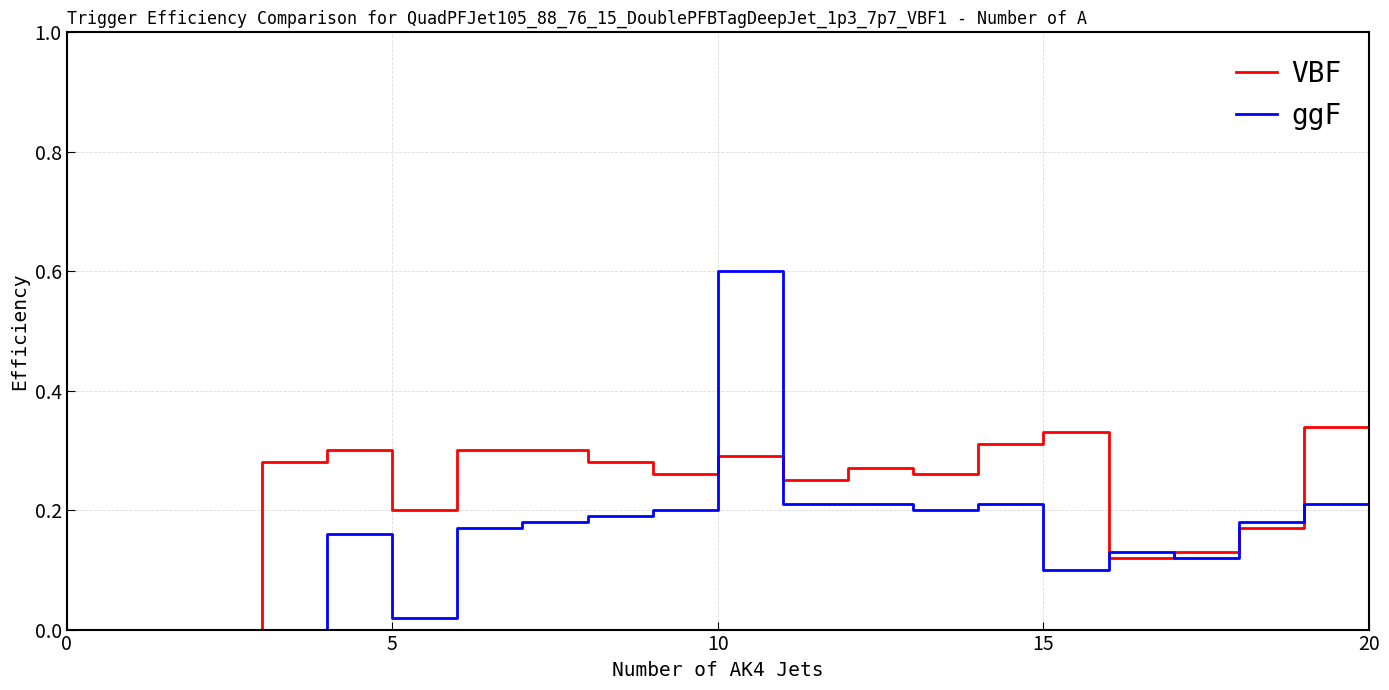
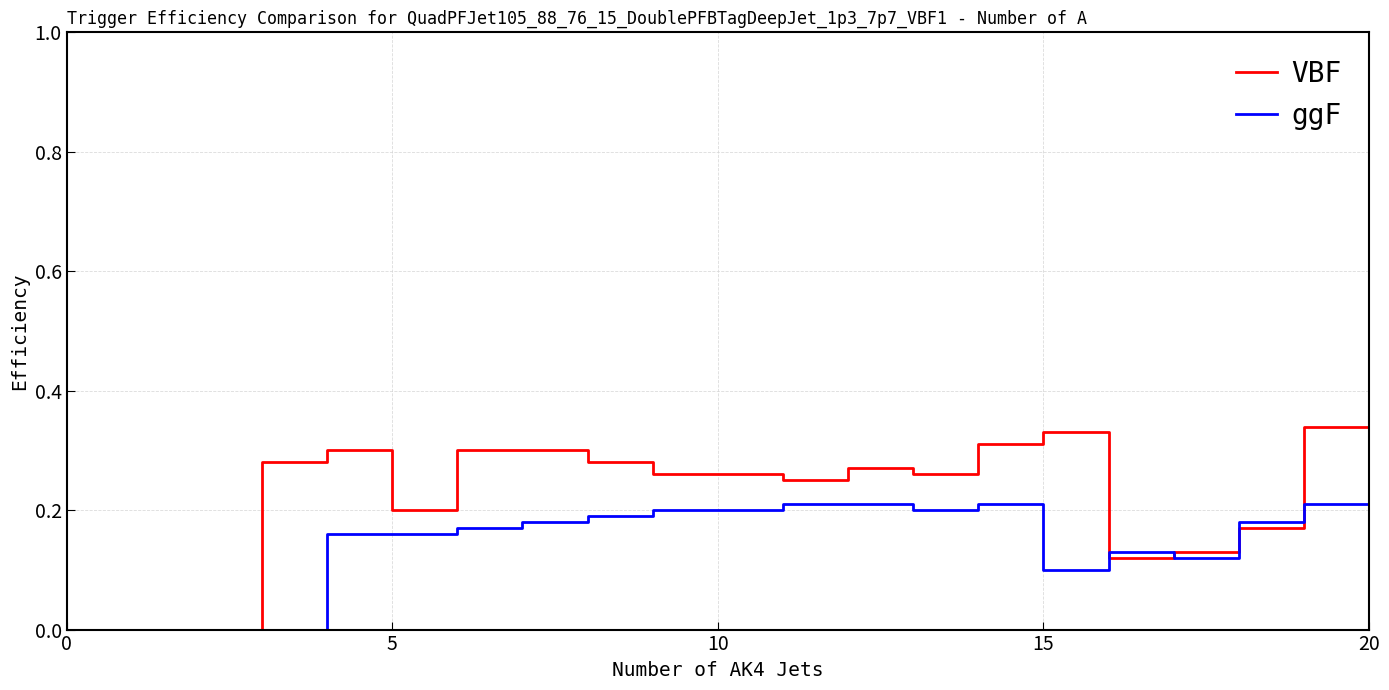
  {
    "VBF": {
      "5": 0.20,
-     "10": 0.29,
+     "10": 0.26,
      "15": 0.33,
      "20": 0.20
    },
    "ggF": {
-     "5": 0.02,
-     "10": 0.6,
+     "5": 0.16,
+     "10": 0.2,
      "15": 0.10,
      "20": 0.67
    }
  }
